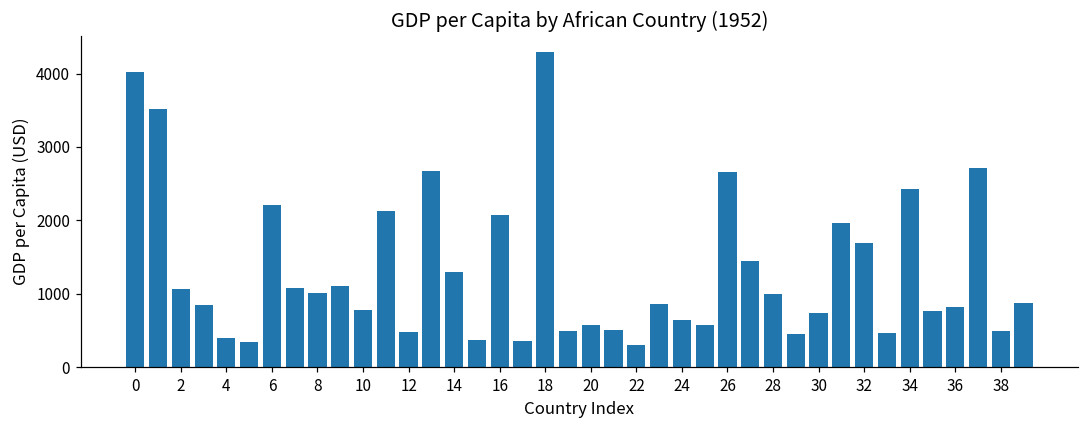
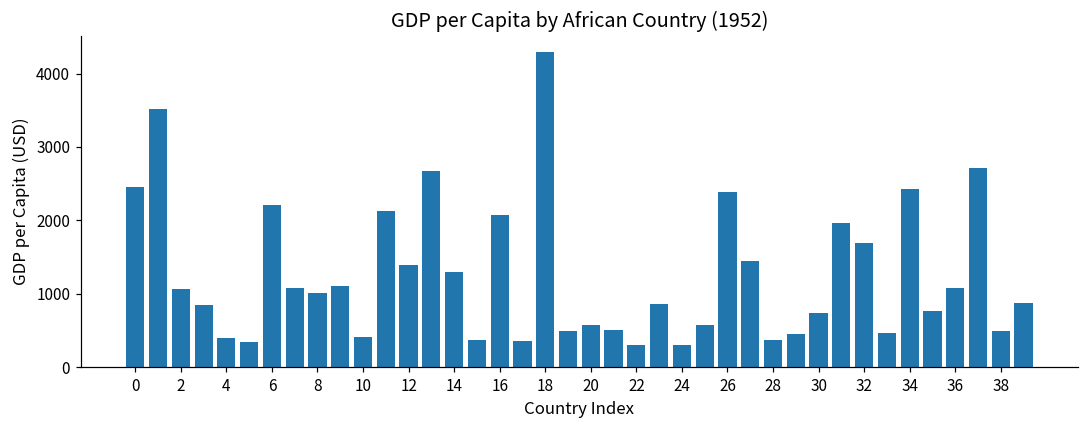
  {
-   "0": 4000,
+   "0": 2400,
    "2": 1100,
    "4": 400,
    "6": 2200,
    "8": 1000,
-   "10": 800,
-   "12": 500,
+   "10": 400,
+   "12": 1400,
    "14": 1300,
    "16": 2100,
    "18": 4300,
    "20": 600,
    "22": 300,
-   "24": 600,
-   "26": 2700,
-   "28": 1000,
+   "24": 300,
+   "26": 2400,
+   "28": 400,
    "30": 700,
    "32": 1700,
    "34": 2400,
-   "36": 800,
+   "36": 1100,
    "38": 500
  }
